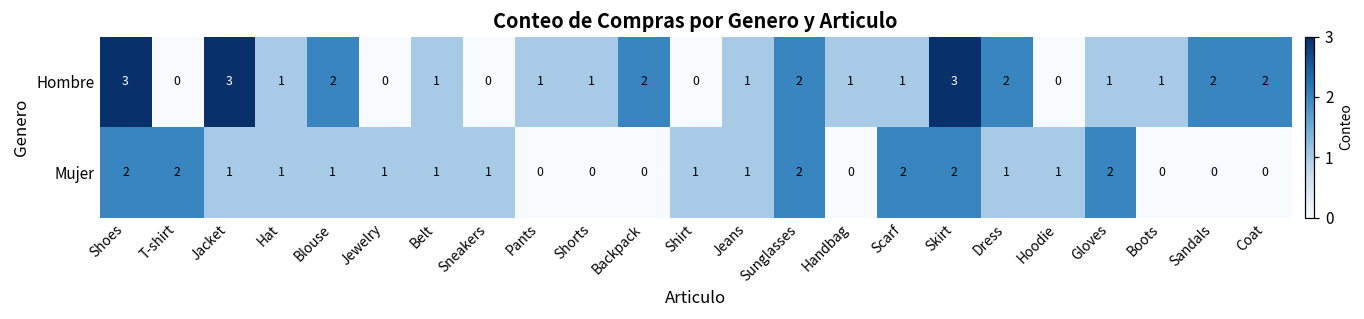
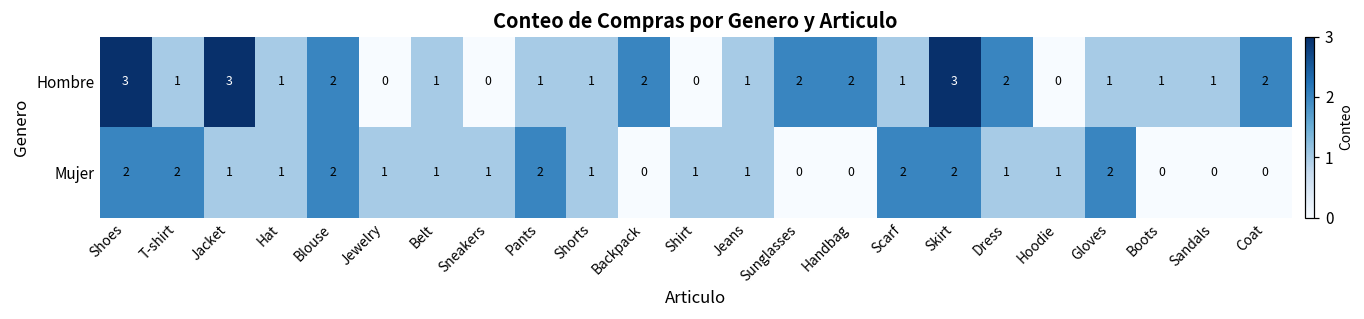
  {
    "Hombre": {
      "Shoes": 3,
-     "T-shirt": 0,
+     "T-shirt": 1,
      "Jacket": 3,
      "Hat": 1,
      "Blouse": 2,
      "Jewelry": 0,
      "Belt": 1,
      "Sneakers": 0,
      "Pants": 1,
      "Shorts": 1,
      "Backpack": 2,
      "Shirt": 0,
      "Jeans": 1,
      "Sunglasses": 2,
-     "Handbag": 1,
+     "Handbag": 2,
      "Scarf": 1,
      "Skirt": 3,
      "Dress": 2,
      "Hoodie": 0,
      "Gloves": 1,
      "Boots": 1,
-     "Sandals": 2,
+     "Sandals": 1,
      "Coat": 2
    },
    "Mujer": {
      "Shoes": 2,
      "T-shirt": 2,
      "Jacket": 1,
      "Hat": 1,
-     "Blouse": 1,
+     "Blouse": 2,
      "Jewelry": 1,
      "Belt": 1,
      "Sneakers": 1,
-     "Pants": 0,
-     "Shorts": 0,
+     "Pants": 2,
+     "Shorts": 1,
      "Backpack": 0,
      "Shirt": 1,
      "Jeans": 1,
-     "Sunglasses": 2,
+     "Sunglasses": 0,
      "Handbag": 0,
      "Scarf": 2,
      "Skirt": 2,
      "Dress": 1,
      "Hoodie": 1,
      "Gloves": 2,
      "Boots": 0,
      "Sandals": 0,
      "Coat": 0
    }
  }
